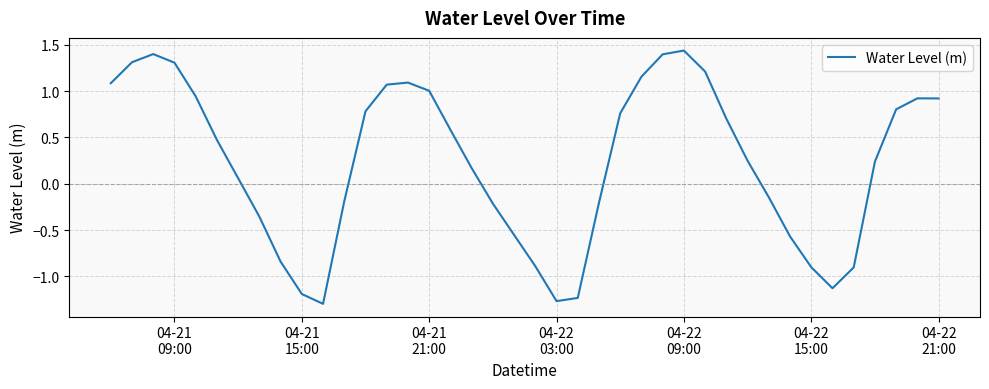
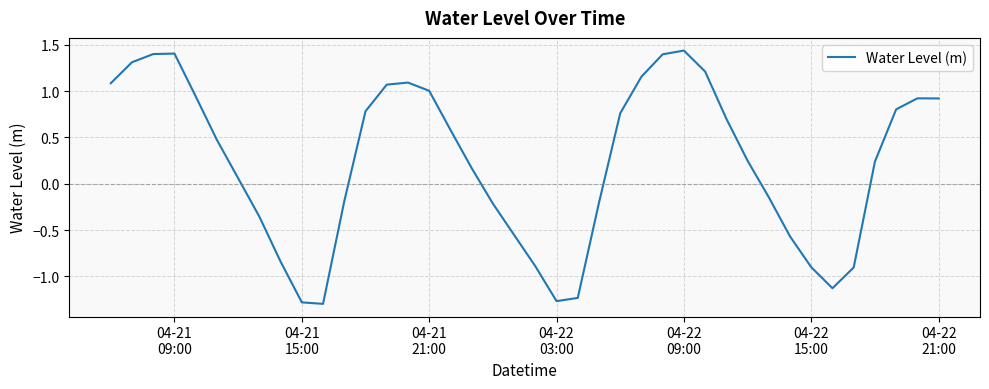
  {
-   "04-21 09:00": 1.3,
-   "04-21 15:00": -1.2,
+   "04-21 09:00": 1.4,
+   "04-21 15:00": -1.3,
    "04-21 21:00": 1.0,
    "04-22 03:00": -1.3,
    "04-22 09:00": 1.4,
    "04-22 15:00": -0.9,
    "04-22 21:00": 0.9
  }
